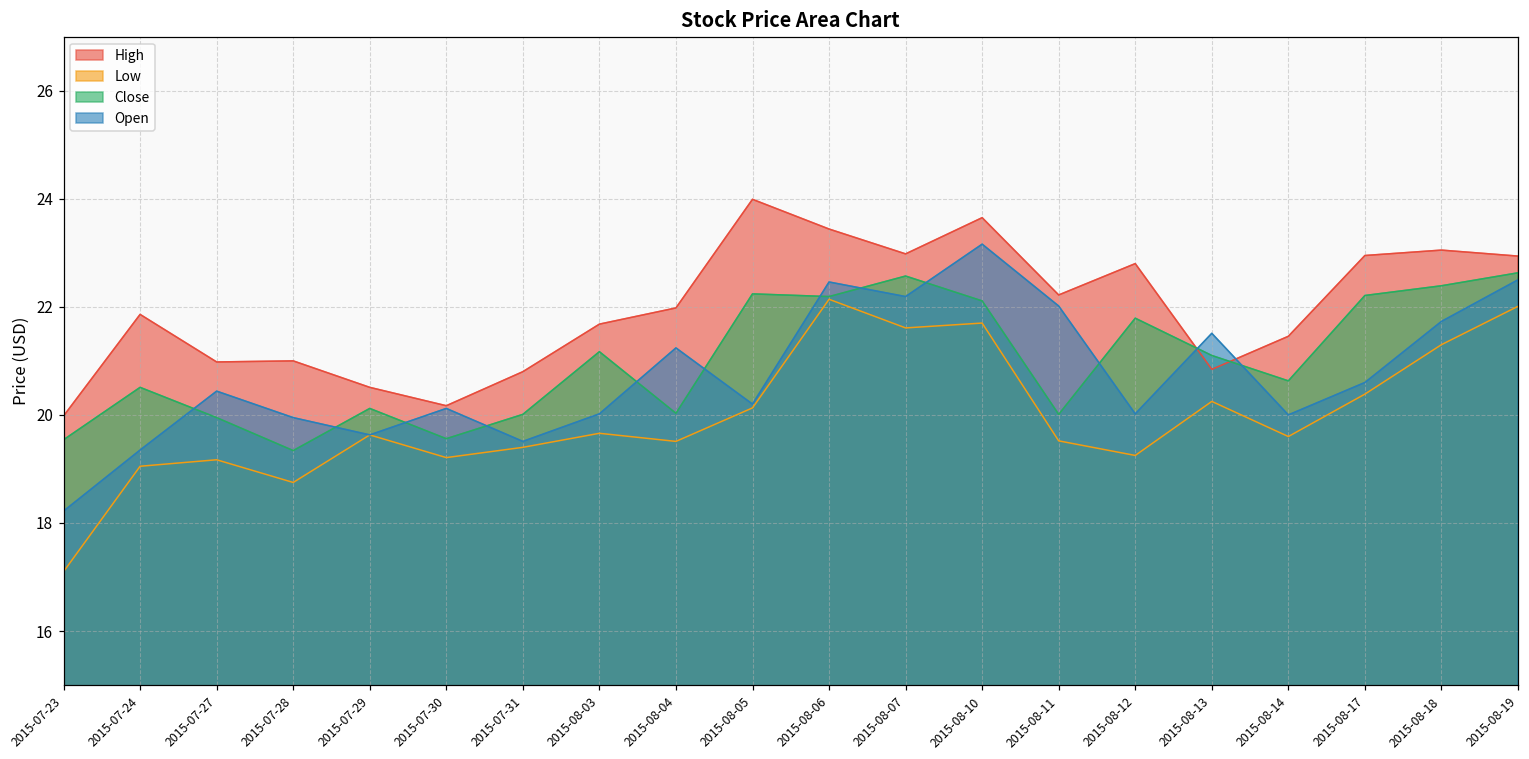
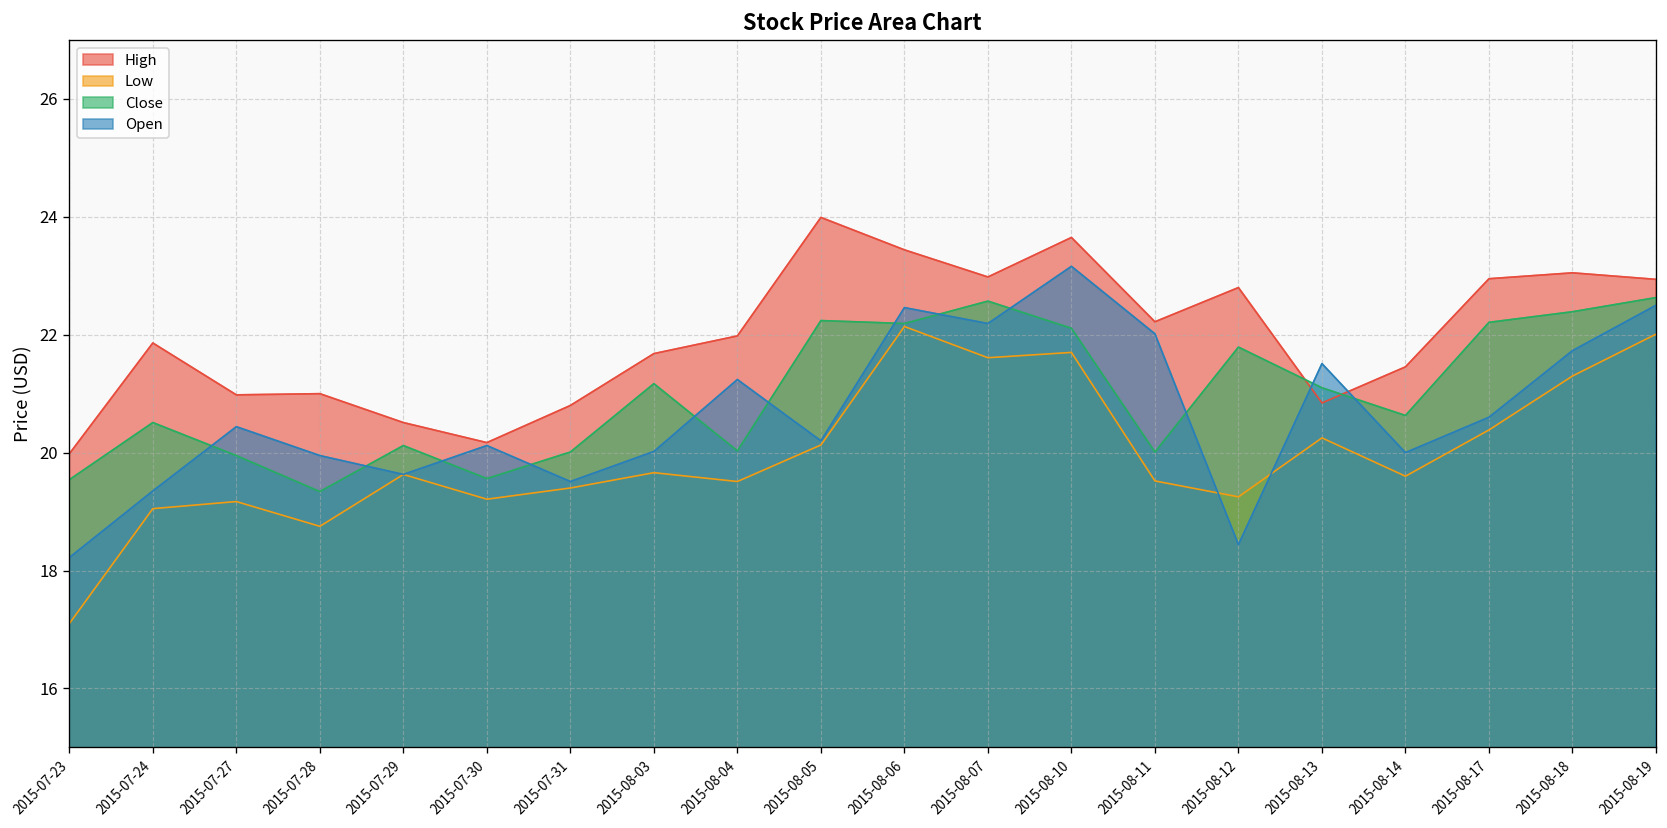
  {
    "High": {
      "2015-07-23": 20.0,
      "2015-07-24": 21.9,
      "2015-07-27": 21.0,
      "2015-07-28": 21.0,
      "2015-07-29": 20.5,
      "2015-07-31": 20.8,
      "2015-08-03": 21.7,
      "2015-08-04": 22.0,
      "2015-08-05": 24.0,
      "2015-08-06": 23.4,
      "2015-08-07": 23.0,
      "2015-08-10": 23.7,
      "2015-08-11": 22.2,
      "2015-08-12": 22.8,
      "2015-08-13": 20.8,
      "2015-08-14": 21.5,
      "2015-08-17": 23.0,
      "2015-08-18": 23.1,
      "2015-08-19": 22.9
    },
    "Low": {
      "2015-07-23": 17.1,
      "2015-07-24": 19.1,
      "2015-07-27": 19.2,
      "2015-07-28": 18.8,
      "2015-07-30": 19.2,
      "2015-07-31": 19.4,
      "2015-08-03": 19.7,
      "2015-08-04": 19.5,
      "2015-08-05": 20.1,
      "2015-08-07": 21.6,
      "2015-08-10": 21.7,
      "2015-08-11": 19.5,
      "2015-08-12": 19.3,
      "2015-08-13": 20.3,
      "2015-08-14": 19.6,
      "2015-08-17": 20.4,
      "2015-08-18": 21.3,
      "2015-08-19": 22.0
    },
    "Close": {
      "2015-07-23": 19.5,
      "2015-07-24": 20.5,
      "2015-07-27": 20.0,
      "2015-07-28": 19.3,
      "2015-07-29": 20.1,
      "2015-07-30": 19.6,
      "2015-07-31": 20.0,
      "2015-08-03": 21.2,
      "2015-08-04": 20.0,
      "2015-08-05": 22.2,
      "2015-08-07": 22.6,
      "2015-08-10": 22.1,
      "2015-08-11": 20.0,
      "2015-08-12": 21.8,
      "2015-08-13": 21.1,
      "2015-08-14": 20.6,
      "2015-08-17": 22.2,
      "2015-08-18": 22.4,
      "2015-08-19": 22.6
    },
    "Open": {
      "2015-07-23": 18.2,
      "2015-07-24": 19.4,
      "2015-07-27": 20.4,
      "2015-07-28": 20.0,
      "2015-07-31": 19.5,
      "2015-08-03": 20.0,
      "2015-08-04": 21.2,
      "2015-08-05": 20.2,
      "2015-08-06": 22.5,
      "2015-08-07": 22.2,
      "2015-08-10": 23.2,
      "2015-08-11": 22.0,
-     "2015-08-12": 20.0,
+     "2015-08-12": 18.4,
      "2015-08-13": 21.5,
      "2015-08-14": 20.0,
      "2015-08-17": 20.6,
      "2015-08-18": 21.7,
      "2015-08-19": 22.5
    }
  }
